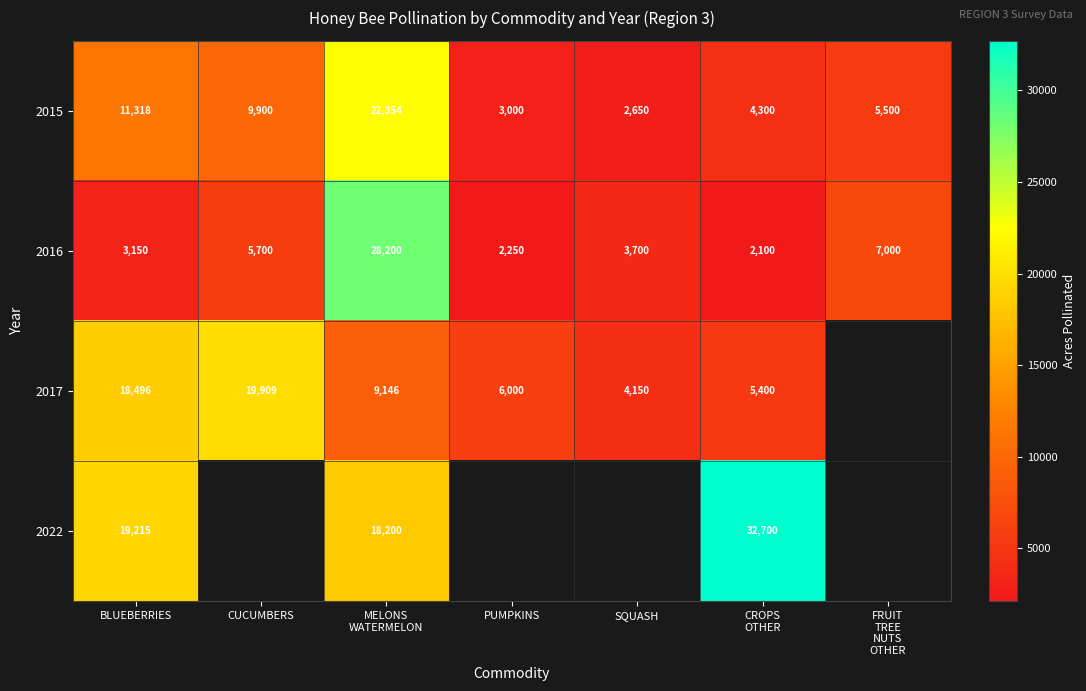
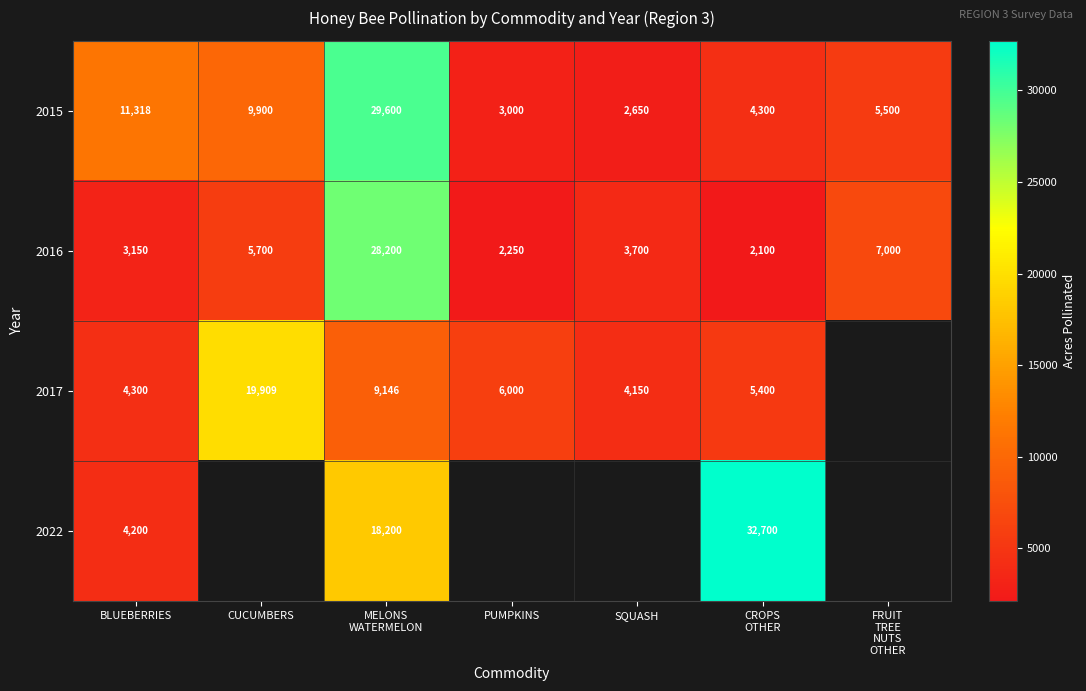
  {
    "2015": {
      "BLUEBERRIES": "11,318",
      "CUCUMBERS": "9,900",
-     "MELONS WATERMELON": "22,354",
+     "MELONS WATERMELON": "29,600",
      "PUMPKINS": "3,000",
      "SQUASH": "2,650",
      "CROPS OTHER": "4,300",
      "FRUIT TREE NUTS OTHER": "5,500"
    },
    "2016": {
      "BLUEBERRIES": "3,150",
      "CUCUMBERS": "5,700",
      "MELONS WATERMELON": "28,200",
      "PUMPKINS": "2,250",
      "SQUASH": "3,700",
      "CROPS OTHER": "2,100",
      "FRUIT TREE NUTS OTHER": "7,000"
    },
    "2017": {
-     "BLUEBERRIES": "18,496",
+     "BLUEBERRIES": "4,300",
      "CUCUMBERS": "19,909",
      "MELONS WATERMELON": "9,146",
      "PUMPKINS": "6,000",
      "SQUASH": "4,150",
      "CROPS OTHER": "5,400"
    },
    "2022": {
-     "BLUEBERRIES": "19,215",
+     "BLUEBERRIES": "4,200",
      "MELONS WATERMELON": "18,200",
      "CROPS OTHER": "32,700"
    }
  }
